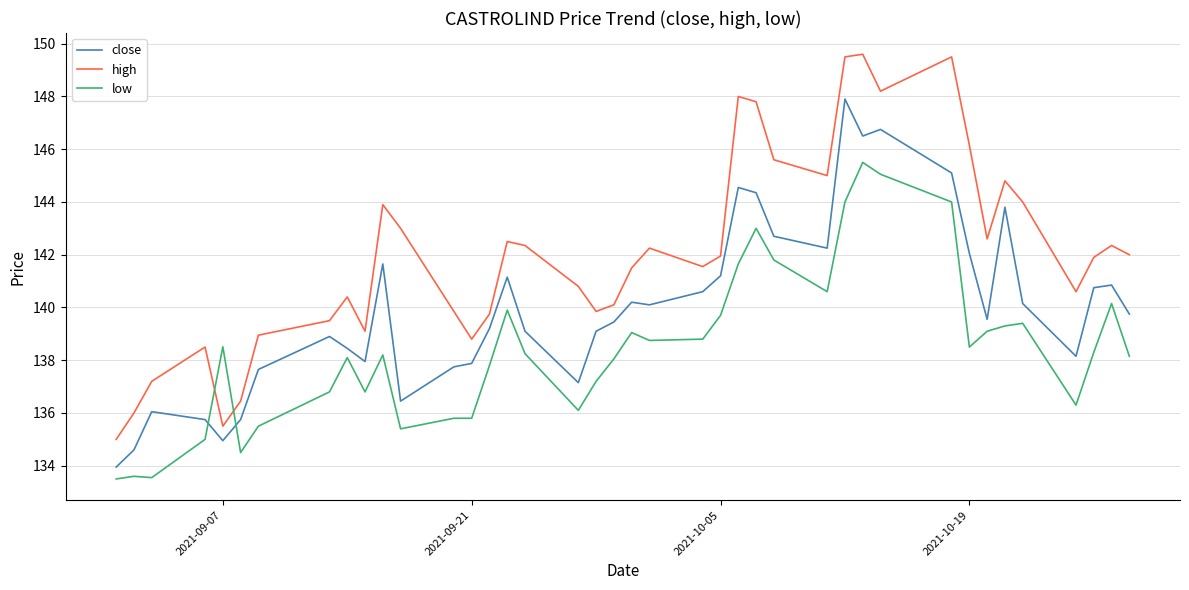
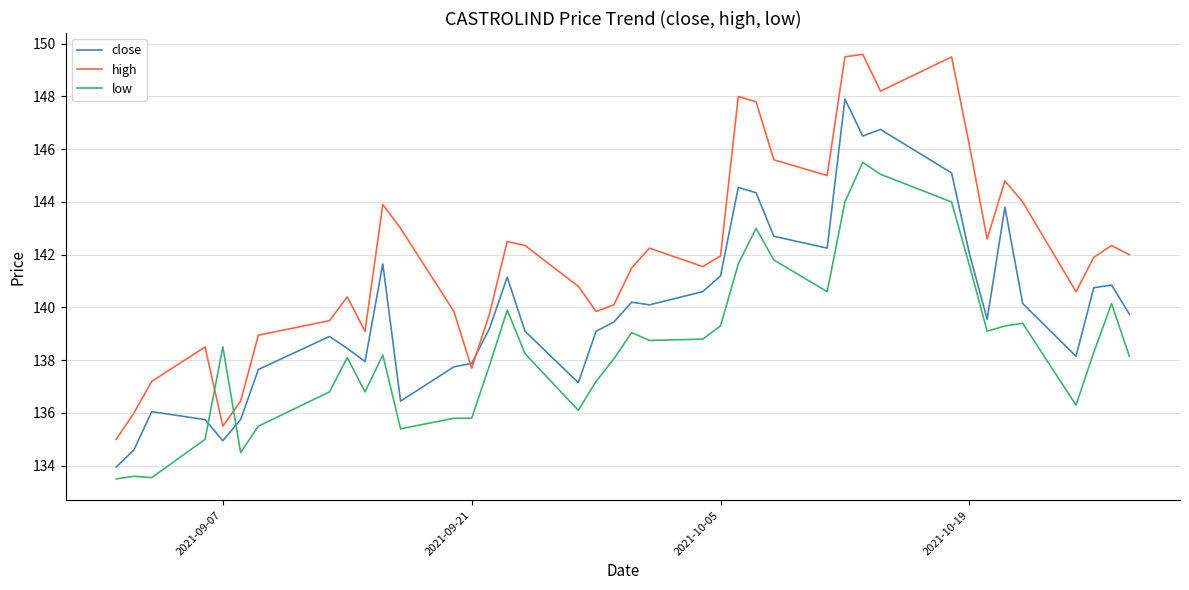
  {
    "close": {
      "2021-09-07": 135.0,
      "2021-09-21": 137.9,
      "2021-10-05": 141.2,
      "2021-10-19": 142.1
    },
    "high": {
      "2021-09-07": 135.5,
-     "2021-09-21": 138.8,
+     "2021-09-21": 137.7,
      "2021-10-05": 142.0,
      "2021-10-19": 146.2
    },
    "low": {
      "2021-09-07": 138.5,
      "2021-09-21": 135.8,
-     "2021-10-05": 139.7,
-     "2021-10-19": 138.5
+     "2021-10-05": 139.3,
+     "2021-10-19": 141.6
    }
  }
